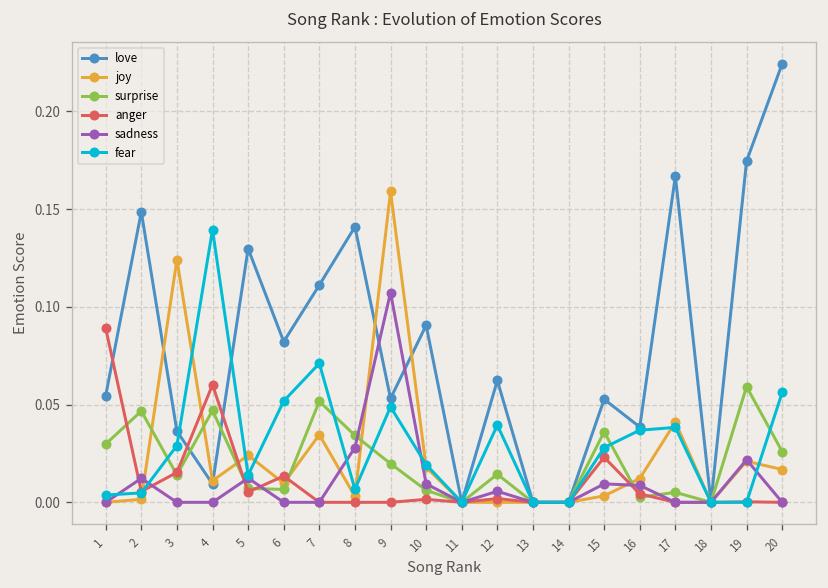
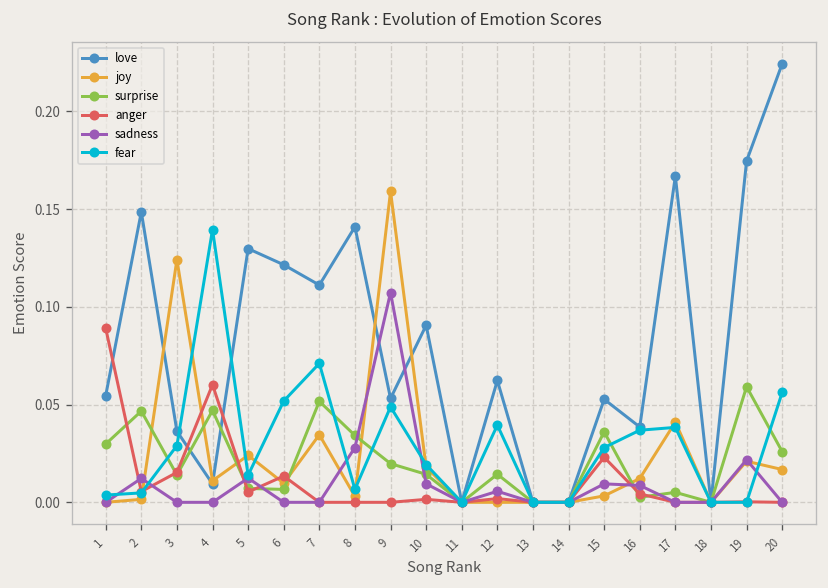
  {
    "love": {
      "1": 0.055,
      "2": 0.149,
      "3": 0.036,
      "4": 0.009,
      "5": 0.130,
-     "6": 0.082,
+     "6": 0.122,
      "7": 0.111,
      "8": 0.141,
      "9": 0.053,
      "10": 0.091,
      "12": 0.062,
      "15": 0.053,
      "16": 0.039,
      "17": 0.167,
      "19": 0.175,
      "20": 0.224
    },
    "joy": {
      "2": 0.002,
      "3": 0.124,
      "4": 0.011,
      "5": 0.024,
      "6": 0.010,
      "7": 0.035,
      "8": 0.003,
      "9": 0.159,
      "12": 0.000,
      "15": 0.003,
      "16": 0.012,
      "17": 0.041,
      "20": 0.017
    },
    "surprise": {
      "1": 0.030,
      "2": 0.047,
      "4": 0.047,
      "5": 0.007,
      "6": 0.007,
      "7": 0.052,
      "8": 0.034,
      "9": 0.020,
-     "10": 0.006,
+     "10": 0.014,
      "12": 0.014,
      "15": 0.036,
      "16": 0.003,
      "17": 0.005,
      "19": 0.059,
      "20": 0.026
    },
    "anger": {
      "1": 0.089,
      "4": 0.060,
      "5": 0.005,
      "6": 0.013,
      "8": 0.000,
      "9": 0.000,
      "10": 0.002,
      "12": 0.002,
      "15": 0.023,
      "16": 0.004
    },
    "sadness": {
      "2": 0.012,
      "3": 0.000,
      "4": 0.000,
      "6": 0.000,
      "8": 0.028,
      "9": 0.107,
      "10": 0.009,
      "12": 0.006,
      "15": 0.009,
      "16": 0.009
    },
    "fear": {
      "1": 0.004,
      "3": 0.029,
      "4": 0.140,
      "6": 0.052,
      "7": 0.071,
      "8": 0.007,
      "9": 0.049,
      "12": 0.039,
      "15": 0.028,
      "16": 0.037,
      "17": 0.038,
      "20": 0.056
    }
  }
